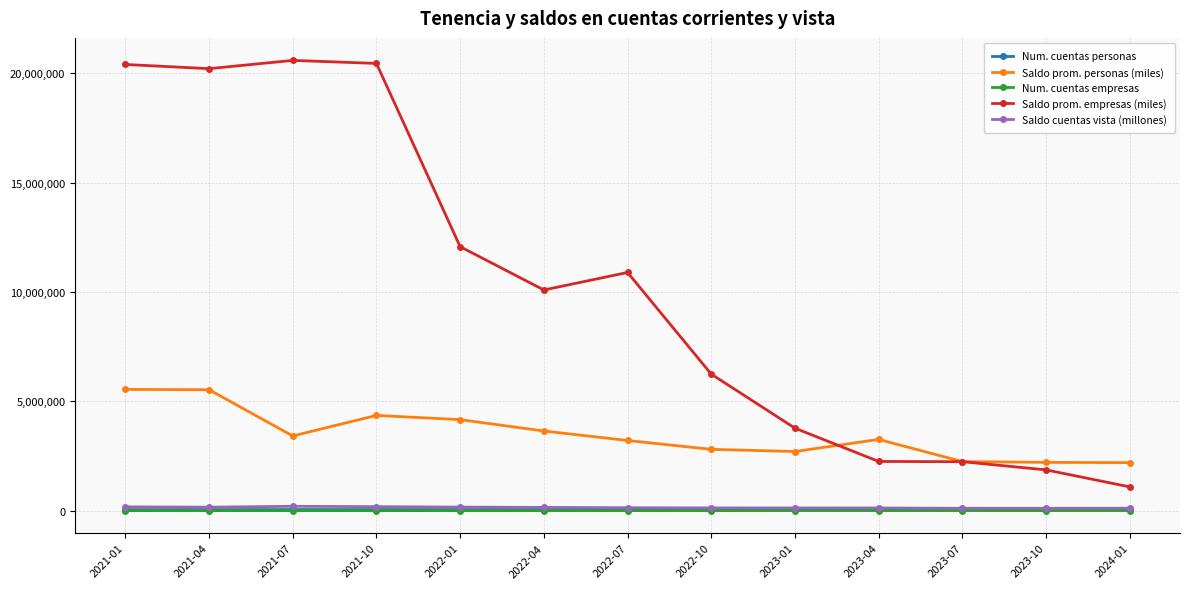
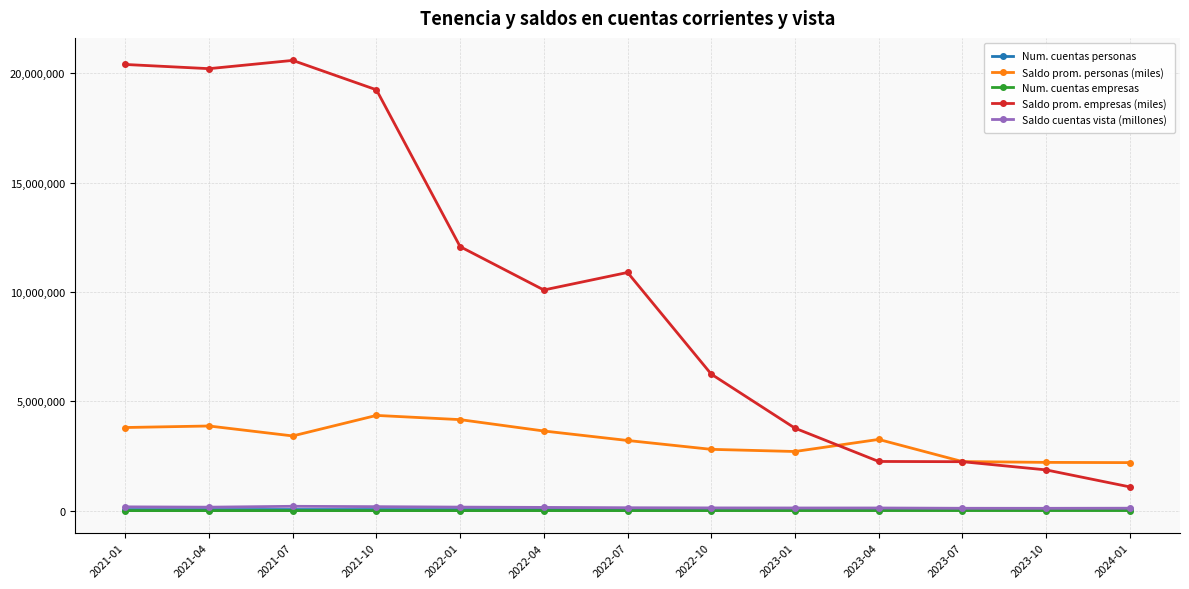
  {
    "Saldo prom. personas (miles)": {
-     "2021-01": "5,500,000",
-     "2021-04": "5,500,000",
+     "2021-01": "3,800,000",
+     "2021-04": "3,900,000",
      "2021-07": "3,400,000",
      "2021-10": "4,400,000",
      "2022-01": "4,200,000",
      "2022-04": "3,600,000",
      "2022-07": "3,200,000",
      "2022-10": "2,800,000",
      "2023-01": "2,700,000",
      "2023-04": "3,300,000",
      "2023-10": "2,200,000",
      "2024-01": "2,200,000"
    },
    "Saldo prom. empresas (miles)": {
      "2021-01": "20,400,000",
      "2021-04": "20,200,000",
      "2021-07": "20,600,000",
-     "2021-10": "20,500,000",
+     "2021-10": "19,200,000",
      "2022-01": "12,100,000",
      "2022-04": "10,100,000",
      "2022-07": "10,900,000",
      "2022-10": "6,200,000",
      "2023-01": "3,800,000",
      "2023-04": "2,200,000",
      "2023-10": "1,900,000",
      "2024-01": "1,100,000"
    },
    "Saldo cuentas vista (millones)": {
      "2021-01": "200,000",
      "2021-07": "200,000",
      "2021-10": "200,000"
    }
  }
